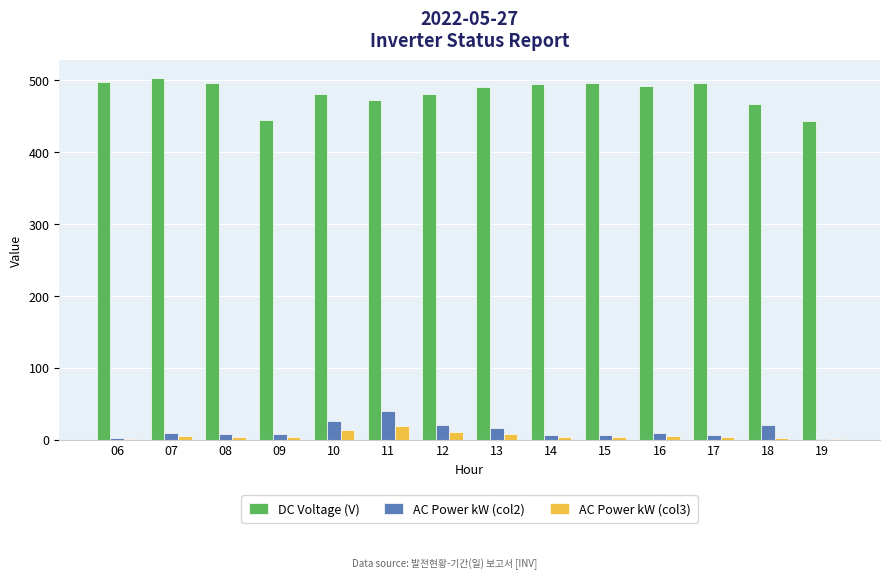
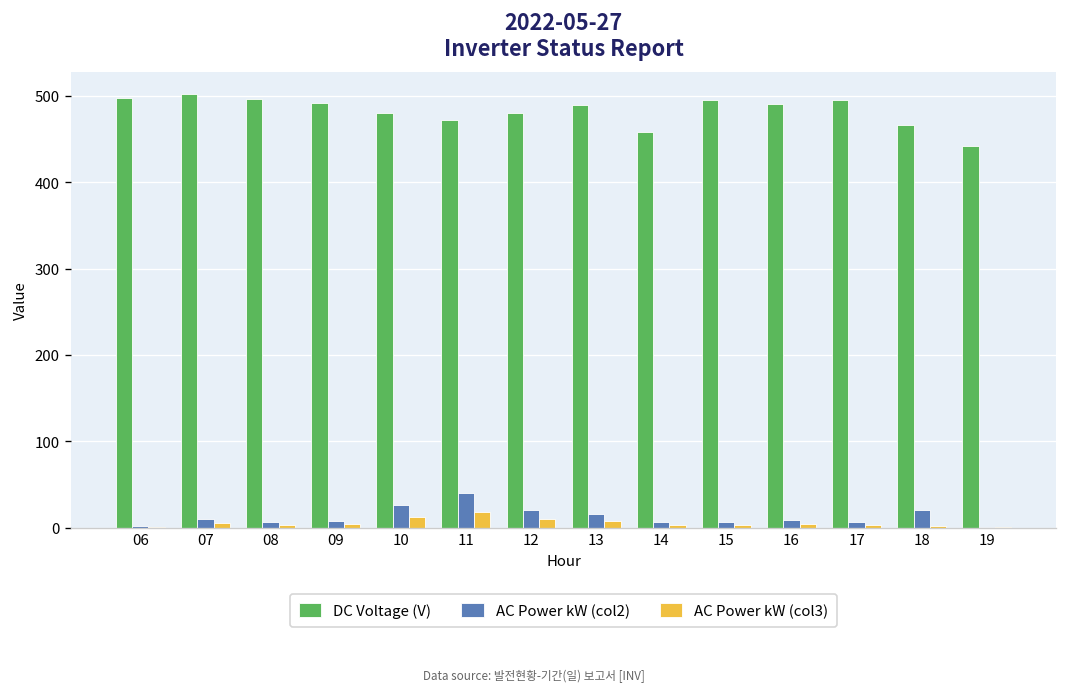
  {
    "DC Voltage (V)": {
      "06": 500,
      "07": 500,
      "08": 500,
-     "09": 440,
+     "09": 490,
      "10": 480,
      "11": 470,
      "12": 480,
      "13": 490,
-     "14": 490,
+     "14": 460,
      "15": 500,
      "16": 490,
      "17": 500,
      "18": 470,
      "19": 440
    },
    "AC Power kW (col2)": {
      "07": 10,
      "08": 10,
      "09": 10,
      "10": 30,
      "11": 40,
      "12": 20,
      "13": 20,
      "14": 10,
      "15": 10,
      "16": 10,
      "17": 10,
      "18": 20
    },
    "AC Power kW (col3)": {
      "07": 0,
      "08": 0,
      "09": 0,
      "10": 10,
      "11": 20,
      "12": 10,
      "13": 10,
      "16": 0
    }
  }
